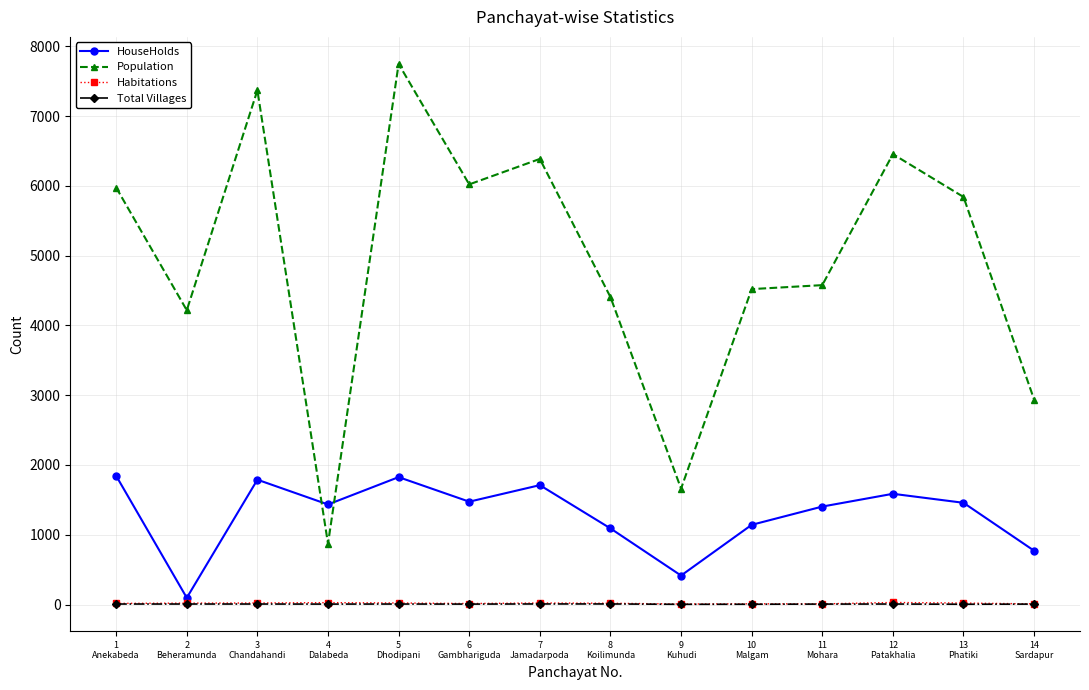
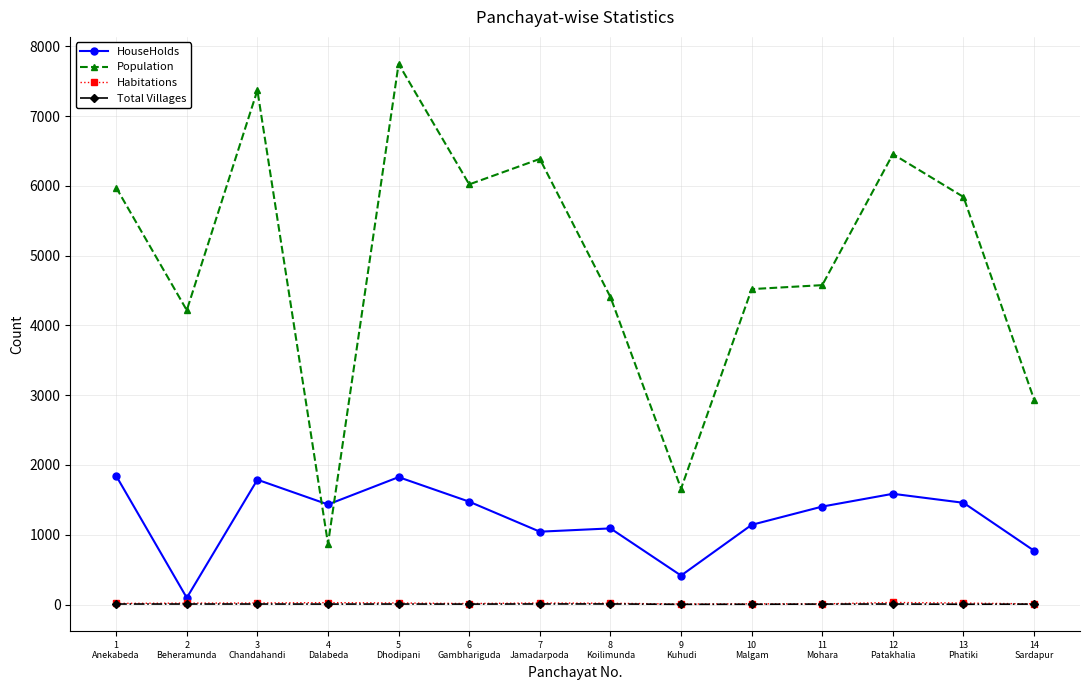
  {
    "HouseHolds": {
      "1 Anekabeda": 1800,
      "2 Beheramunda": 100,
      "3 Chandahandi": 1800,
      "4 Dalabeda": 1400,
      "5 Dhodipani": 1800,
      "6 Gambhariguda": 1500,
-     "7 Jamadarpoda": 1700,
+     "7 Jamadarpoda": 1000,
      "8 Koilimunda": 1100,
      "9 Kuhudi": 400,
      "10 Malgam": 1100,
      "11 Mohara": 1400,
      "12 Patakhalia": 1600,
      "13 Phatiki": 1500,
      "14 Sardapur": 800
    },
    "Population": {
      "1 Anekabeda": 6000,
      "2 Beheramunda": 4200,
      "3 Chandahandi": 7400,
      "4 Dalabeda": 900,
      "5 Dhodipani": 7700,
      "6 Gambhariguda": 6000,
      "7 Jamadarpoda": 6400,
      "8 Koilimunda": 4400,
      "9 Kuhudi": 1700,
      "10 Malgam": 4500,
      "11 Mohara": 4600,
      "12 Patakhalia": 6500,
      "13 Phatiki": 5800,
      "14 Sardapur": 2900
    }
  }
